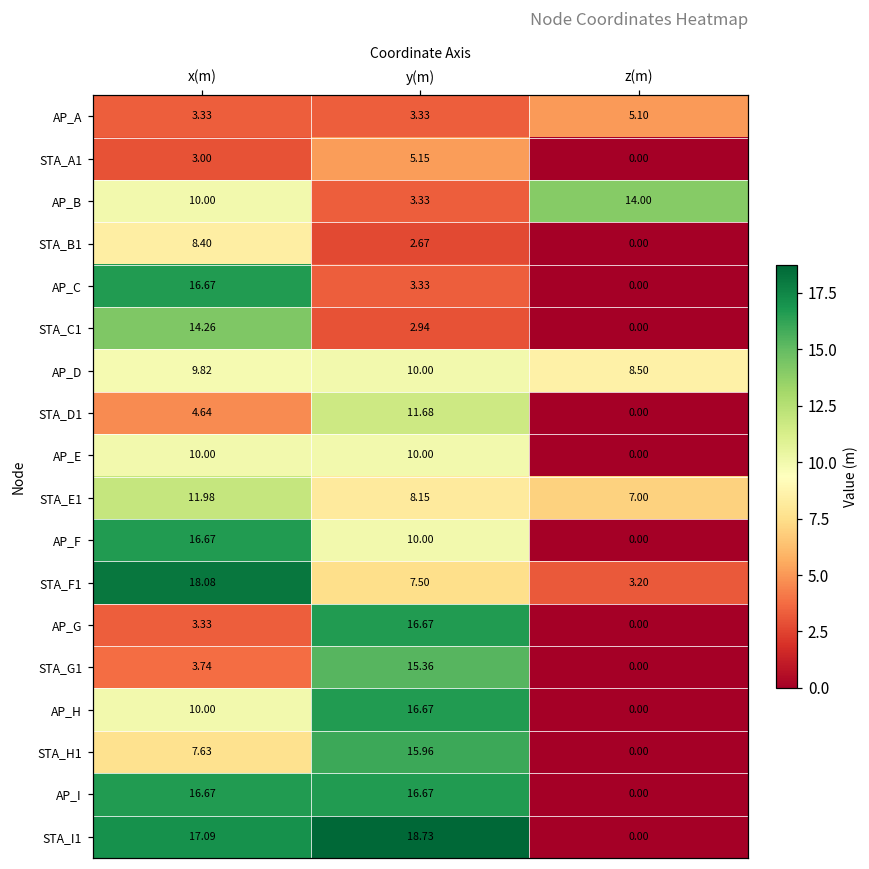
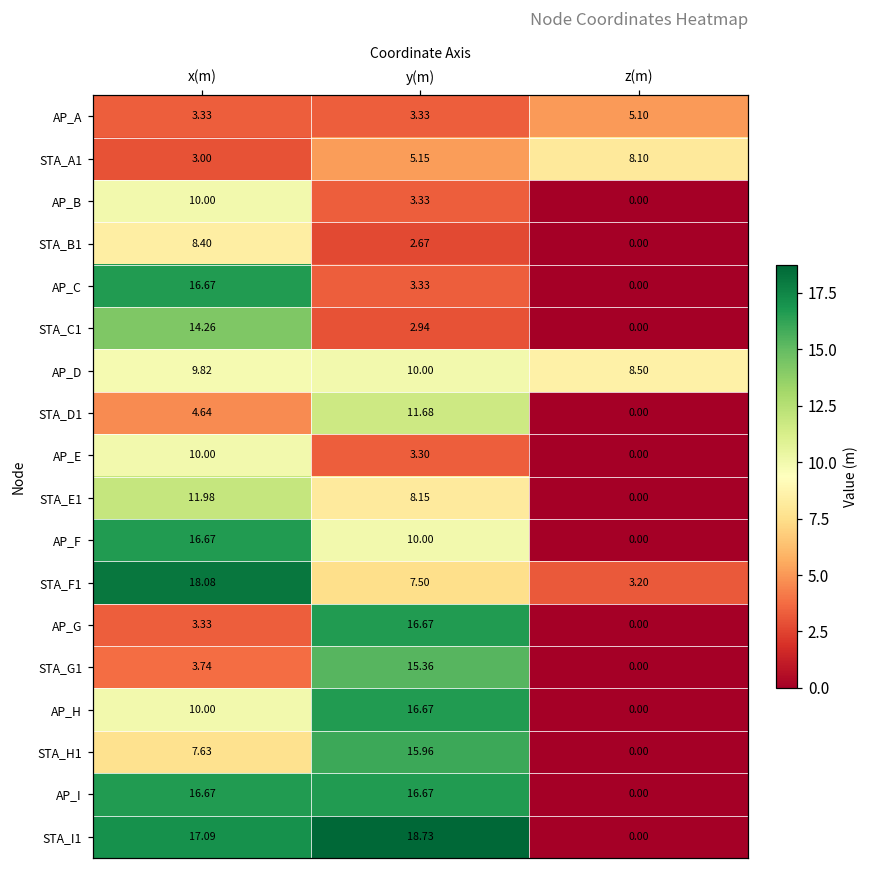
  {
    "AP_A": {
      "x(m)": 3.33,
      "y(m)": 3.33,
      "z(m)": 5.10
    },
    "STA_A1": {
      "x(m)": 3.00,
      "y(m)": 5.15,
-     "z(m)": 0.00
+     "z(m)": 8.10
    },
    "AP_B": {
      "x(m)": 10.00,
      "y(m)": 3.33,
-     "z(m)": 14.00
+     "z(m)": 0.00
    },
    "STA_B1": {
      "x(m)": 8.40,
      "y(m)": 2.67,
      "z(m)": 0.00
    },
    "AP_C": {
      "x(m)": 16.67,
      "y(m)": 3.33,
      "z(m)": 0.00
    },
    "STA_C1": {
      "x(m)": 14.26,
      "y(m)": 2.94,
      "z(m)": 0.00
    },
    "AP_D": {
      "x(m)": 9.82,
      "y(m)": 10.00,
      "z(m)": 8.50
    },
    "STA_D1": {
      "x(m)": 4.64,
      "y(m)": 11.68,
      "z(m)": 0.00
    },
    "AP_E": {
      "x(m)": 10.00,
-     "y(m)": 10.00,
+     "y(m)": 3.30,
      "z(m)": 0.00
    },
    "STA_E1": {
      "x(m)": 11.98,
      "y(m)": 8.15,
-     "z(m)": 7.00
+     "z(m)": 0.00
    },
    "AP_F": {
      "x(m)": 16.67,
      "y(m)": 10.00,
      "z(m)": 0.00
    },
    "STA_F1": {
      "x(m)": 18.08,
      "y(m)": 7.50,
      "z(m)": 3.20
    },
    "AP_G": {
      "x(m)": 3.33,
      "y(m)": 16.67,
      "z(m)": 0.00
    },
    "STA_G1": {
      "x(m)": 3.74,
      "y(m)": 15.36,
      "z(m)": 0.00
    },
    "AP_H": {
      "x(m)": 10.00,
      "y(m)": 16.67,
      "z(m)": 0.00
    },
    "STA_H1": {
      "x(m)": 7.63,
      "y(m)": 15.96,
      "z(m)": 0.00
    },
    "AP_I": {
      "x(m)": 16.67,
      "y(m)": 16.67,
      "z(m)": 0.00
    },
    "STA_I1": {
      "x(m)": 17.09,
      "y(m)": 18.73,
      "z(m)": 0.00
    }
  }
